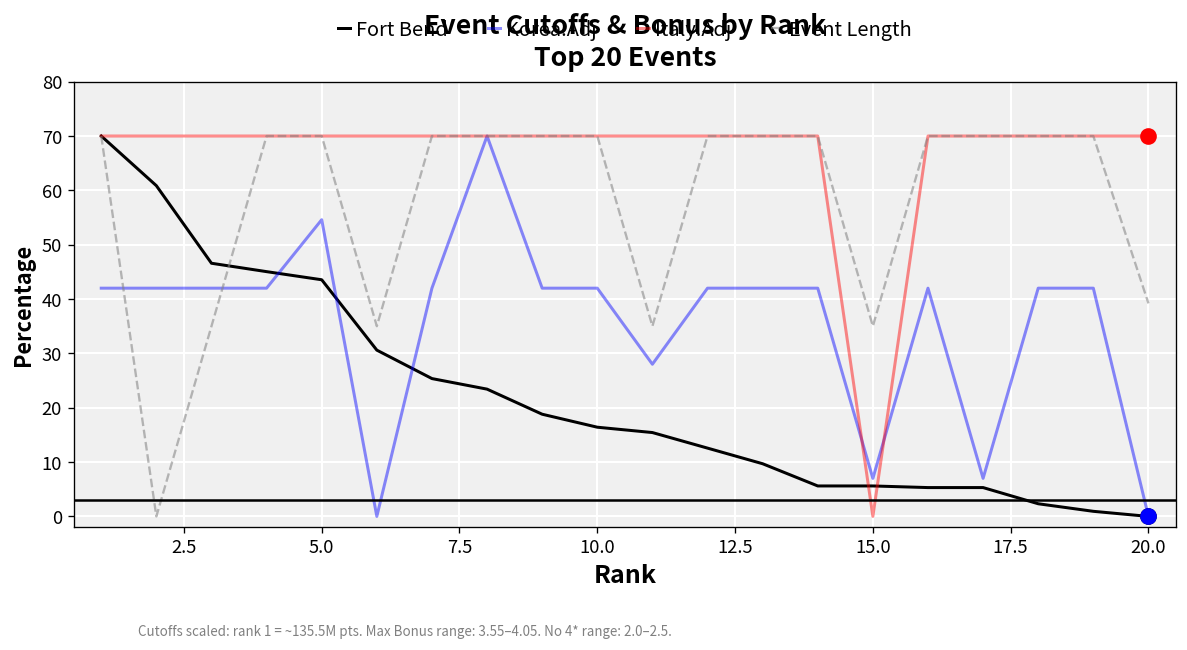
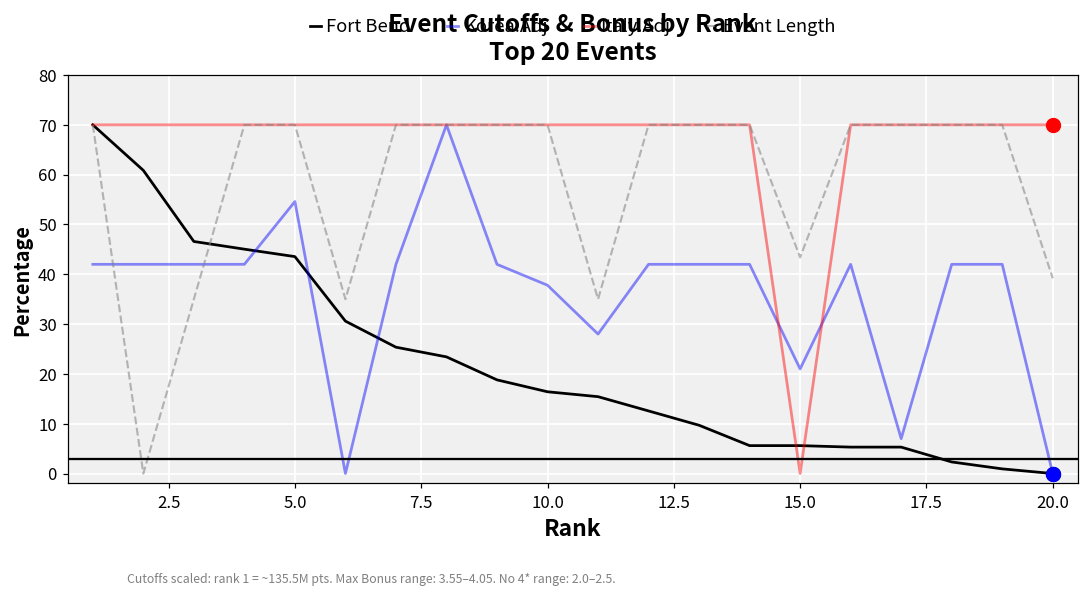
  {
    "Korea.Adj": {
      "5.0": 55,
-     "10.0": 42,
-     "15.0": 7
+     "10.0": 38,
+     "15.0": 21
    },
    "Event Length": {
-     "15.0": 35,
+     "15.0": 43,
      "20.0": 39
    }
  }
